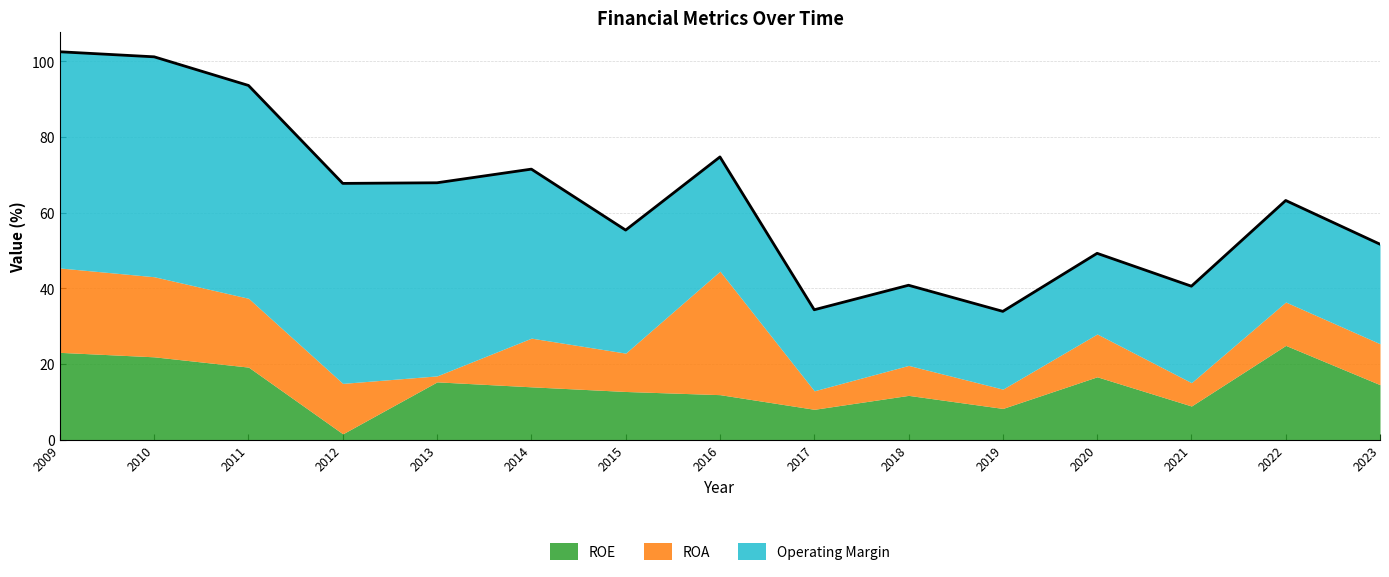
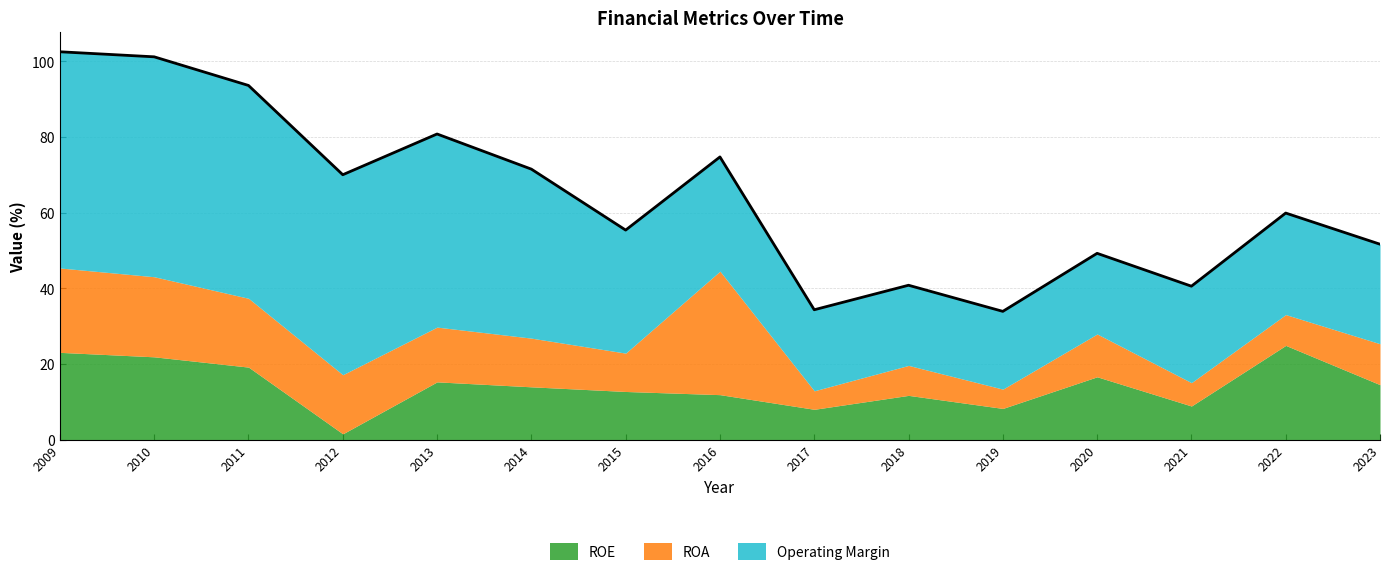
  {
    "ROE": {
      "2009": 23,
      "2010": 22,
      "2011": 19,
      "2012": 2,
      "2013": 15,
      "2014": 14,
      "2015": 13,
      "2016": 12,
      "2017": 8,
      "2018": 12,
      "2019": 8,
      "2020": 17,
      "2021": 9,
      "2022": 25,
      "2023": 15
    },
    "ROA": {
      "2009": 22,
      "2010": 21,
      "2011": 18,
-     "2012": 13,
-     "2013": 2,
+     "2012": 16,
+     "2013": 14,
      "2014": 13,
      "2015": 10,
      "2016": 33,
      "2017": 5,
      "2018": 8,
      "2019": 5,
      "2020": 11,
      "2021": 6,
-     "2022": 11,
+     "2022": 8,
      "2023": 11
    },
    "Operating Margin": {
      "2009": 57,
      "2010": 58,
      "2011": 56,
      "2012": 53,
      "2013": 51,
      "2014": 45,
      "2015": 33,
      "2016": 30,
      "2017": 21,
      "2018": 21,
      "2019": 21,
      "2020": 21,
      "2021": 25,
      "2022": 27,
      "2023": 26
    }
  }
